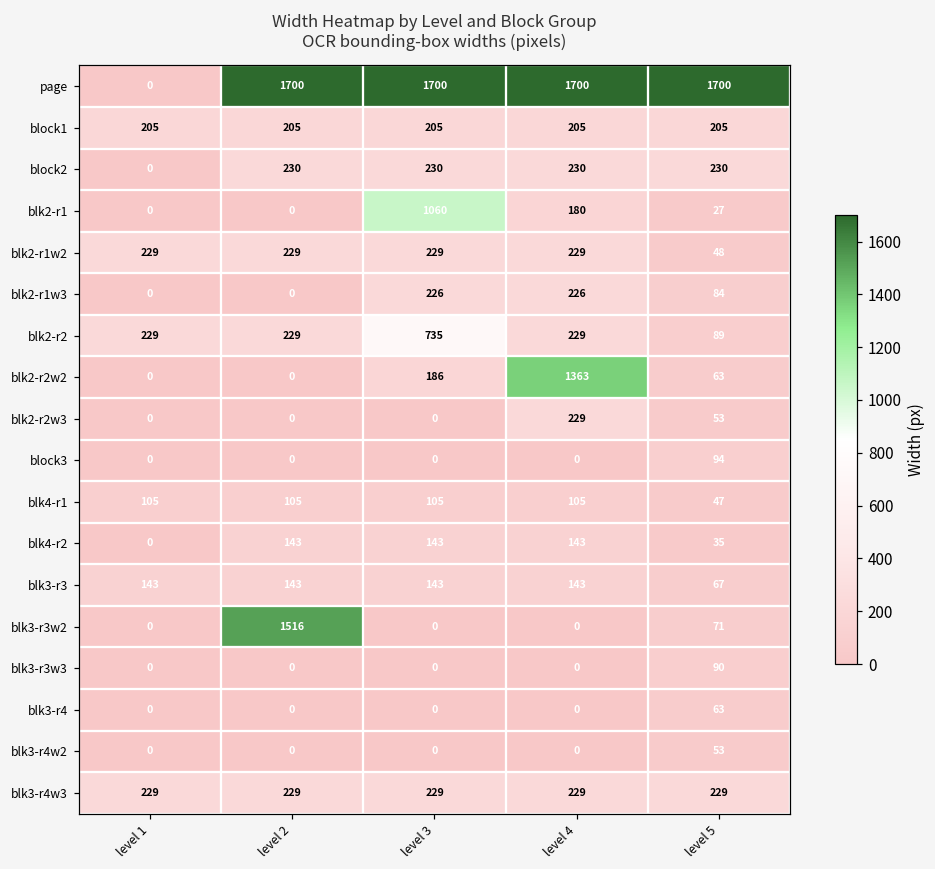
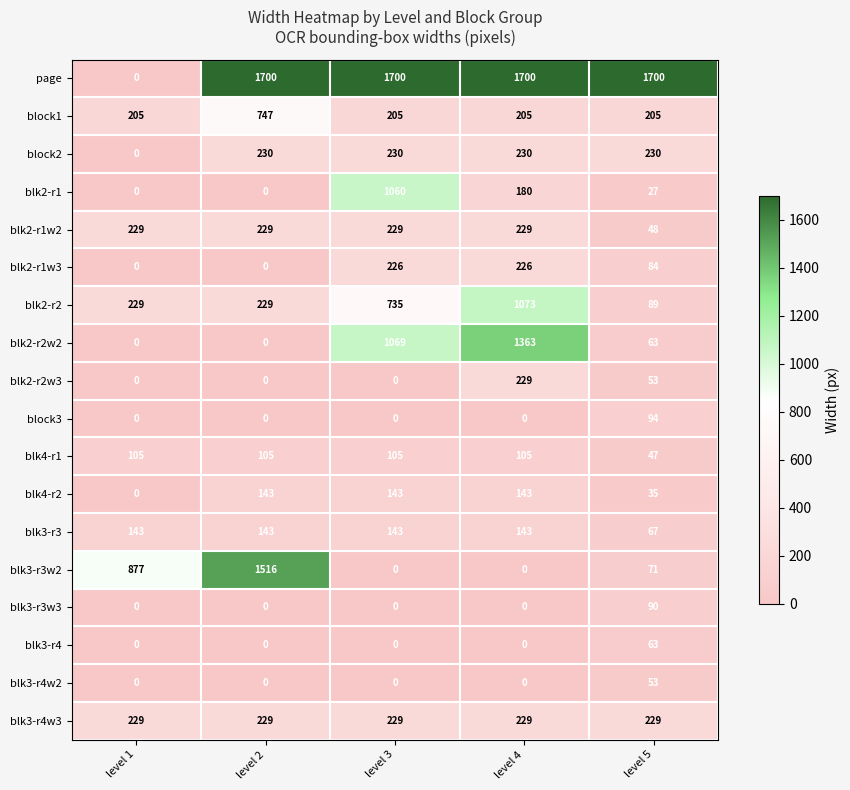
  {
    "page": {
      "level 1": 0,
      "level 2": 1700,
      "level 3": 1700,
      "level 4": 1700,
      "level 5": 1700
    },
    "block1": {
      "level 1": 205,
-     "level 2": 205,
+     "level 2": 747,
      "level 3": 205,
      "level 4": 205,
      "level 5": 205
    },
    "block2": {
      "level 1": 0,
      "level 2": 230,
      "level 3": 230,
      "level 4": 230,
      "level 5": 230
    },
    "blk2-r1": {
      "level 1": 0,
      "level 2": 0,
      "level 3": 1060,
      "level 4": 180,
      "level 5": 27
    },
    "blk2-r1w2": {
      "level 1": 229,
      "level 2": 229,
      "level 3": 229,
      "level 4": 229,
      "level 5": 48
    },
    "blk2-r1w3": {
      "level 1": 0,
      "level 2": 0,
      "level 3": 226,
      "level 4": 226,
      "level 5": 84
    },
    "blk2-r2": {
      "level 1": 229,
      "level 2": 229,
      "level 3": 735,
-     "level 4": 229,
+     "level 4": 1073,
      "level 5": 89
    },
    "blk2-r2w2": {
      "level 1": 0,
      "level 2": 0,
-     "level 3": 186,
+     "level 3": 1069,
      "level 4": 1363,
      "level 5": 63
    },
    "blk2-r2w3": {
      "level 1": 0,
      "level 2": 0,
      "level 3": 0,
      "level 4": 229,
      "level 5": 53
    },
    "block3": {
      "level 1": 0,
      "level 2": 0,
      "level 3": 0,
      "level 4": 0,
      "level 5": 94
    },
    "blk4-r1": {
      "level 1": 105,
      "level 2": 105,
      "level 3": 105,
      "level 4": 105,
      "level 5": 47
    },
    "blk4-r2": {
      "level 1": 0,
      "level 5": 35
    },
    "blk3-r3": {
      "level 5": 67
    },
    "blk3-r3w2": {
-     "level 1": 0,
+     "level 1": 877,
      "level 2": 1516,
      "level 3": 0,
      "level 4": 0,
      "level 5": 71
    },
    "blk3-r3w3": {
      "level 1": 0,
      "level 2": 0,
      "level 3": 0,
      "level 4": 0,
      "level 5": 90
    },
    "blk3-r4": {
      "level 1": 0,
      "level 2": 0,
      "level 3": 0,
      "level 4": 0,
      "level 5": 63
    },
    "blk3-r4w2": {
      "level 1": 0,
      "level 2": 0,
      "level 3": 0,
      "level 4": 0,
      "level 5": 53
    },
    "blk3-r4w3": {
      "level 1": 229,
      "level 2": 229,
      "level 3": 229,
      "level 4": 229,
      "level 5": 229
    }
  }
